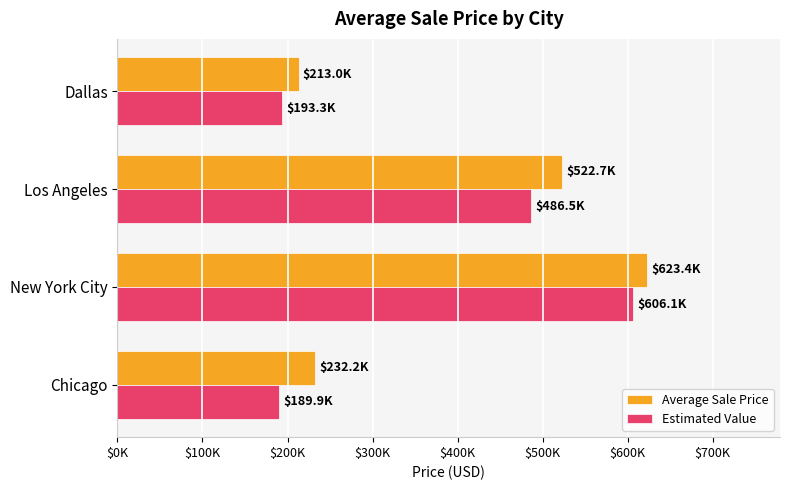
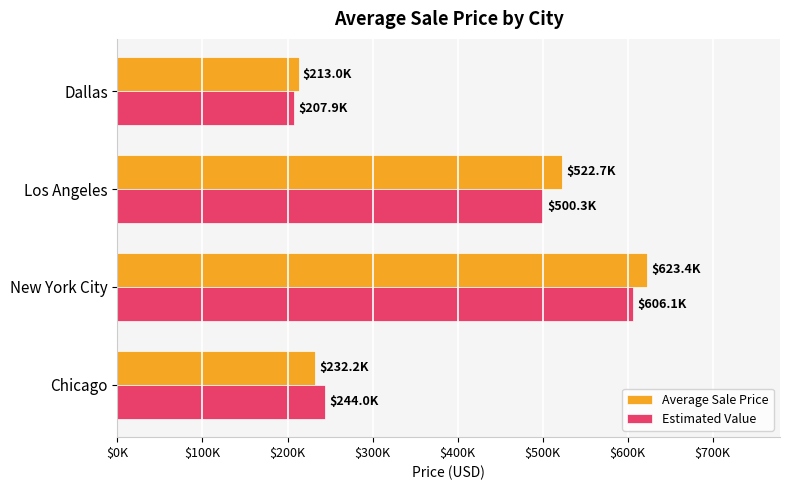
  {
    "Average Sale Price": {
      "Dallas": "$213.0K",
      "Los Angeles": "$522.7K",
      "New York City": "$623.4K",
      "Chicago": "$232.2K"
    },
    "Estimated Value": {
-     "Dallas": "$193.3K",
-     "Los Angeles": "$486.5K",
+     "Dallas": "$207.9K",
+     "Los Angeles": "$500.3K",
      "New York City": "$606.1K",
-     "Chicago": "$189.9K"
+     "Chicago": "$244.0K"
    }
  }
